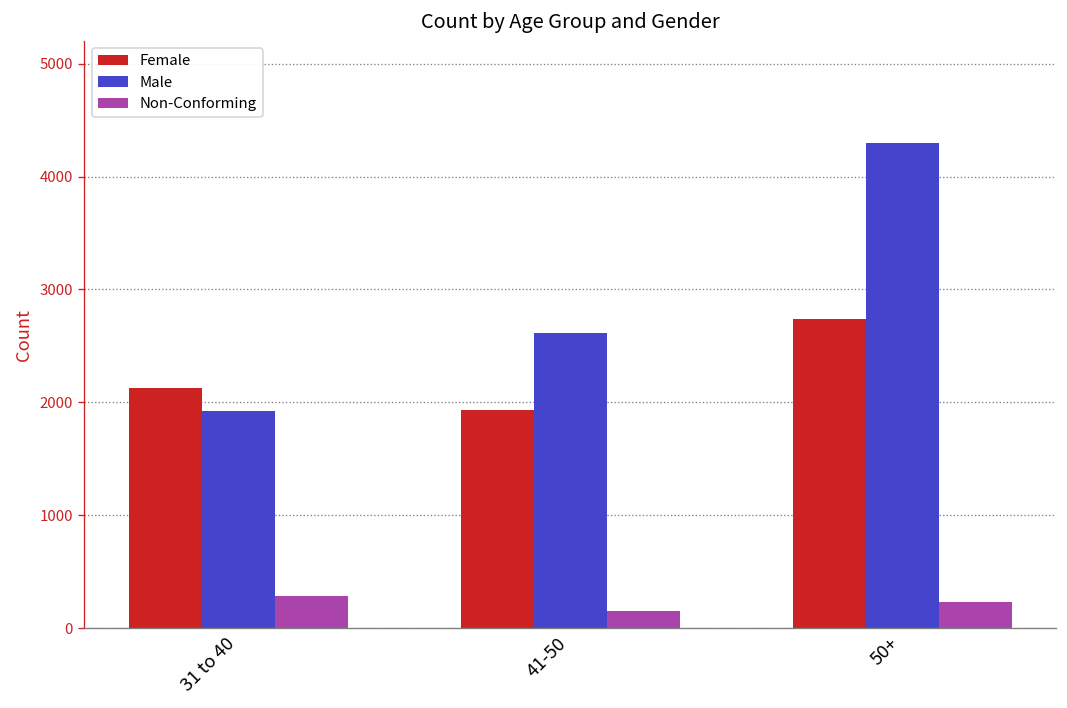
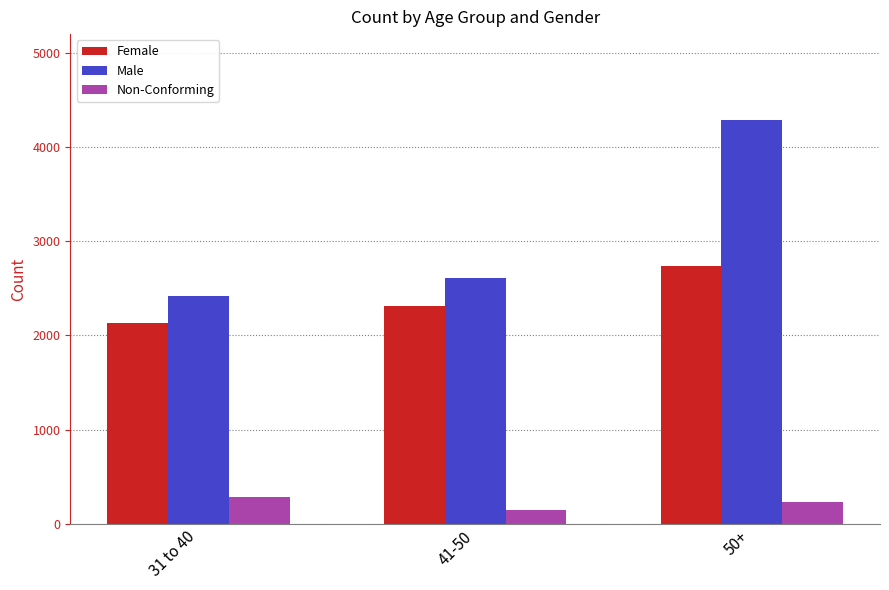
  {
    "Female": {
      "31 to 40": 2100,
-     "41-50": 1900,
+     "41-50": 2300,
      "50+": 2700
    },
    "Male": {
-     "31 to 40": 1900,
+     "31 to 40": 2400,
      "41-50": 2600,
      "50+": 4300
    },
    "Non-Conforming": {
      "31 to 40": 300,
      "41-50": 200,
      "50+": 200
    }
  }
